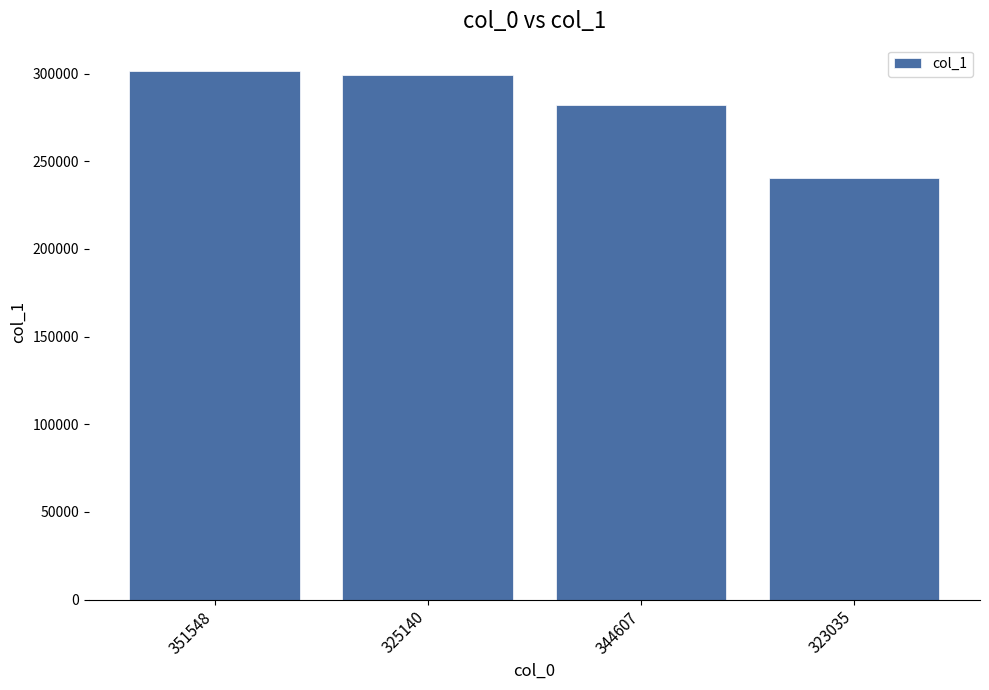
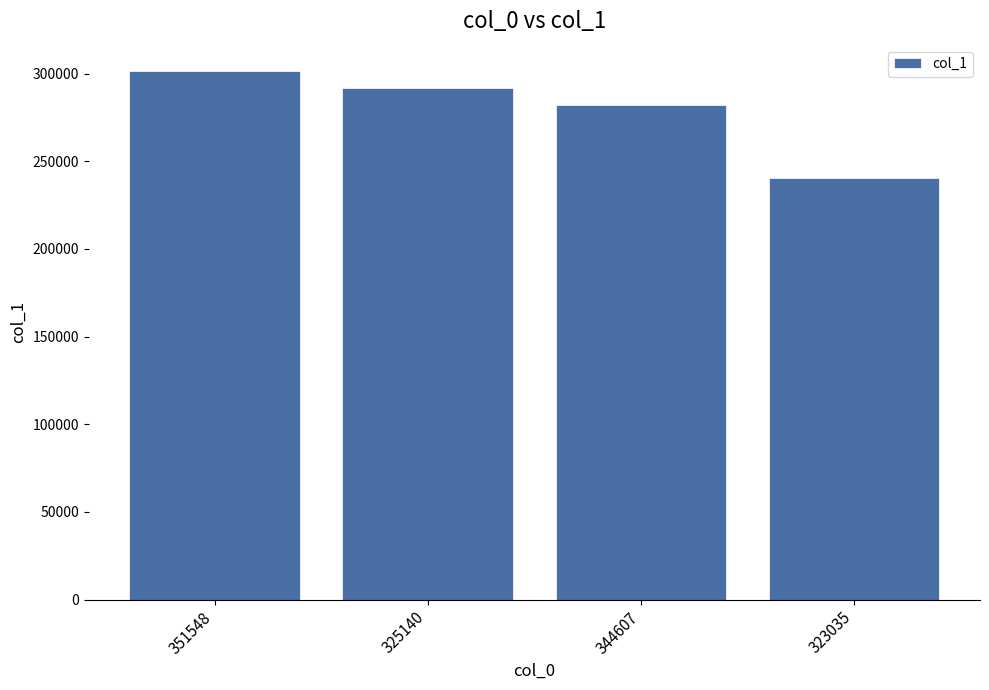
  {
    "351548": 301000,
-   "325140": 299000,
+   "325140": 292000,
    "344607": 282000,
    "323035": 240000
  }
